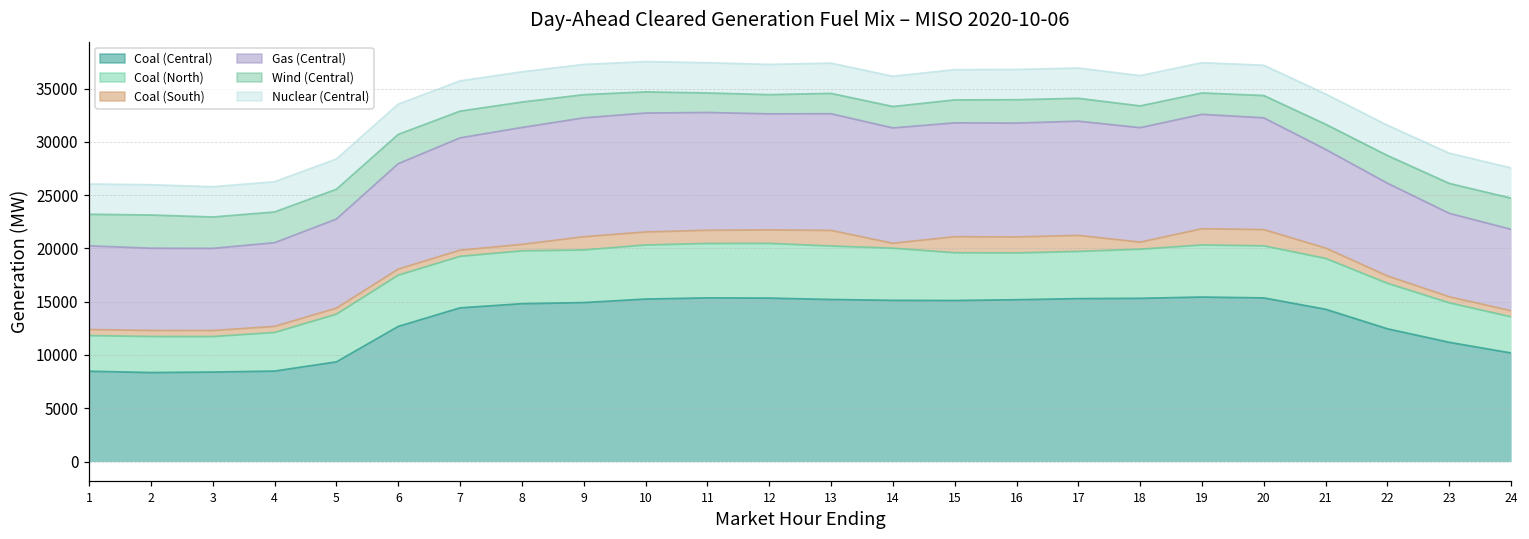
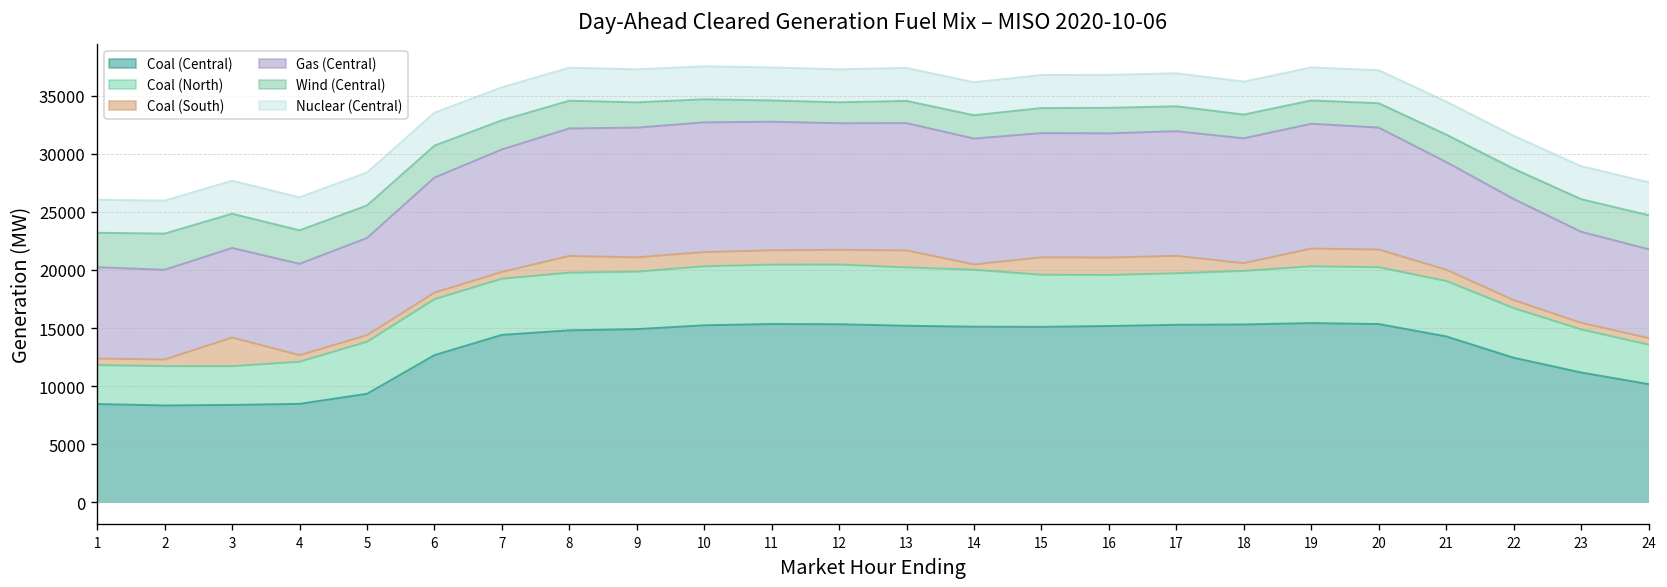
  {
    "Coal (South)": {
      "1": 1000,
      "2": 1000,
-     "3": 1000,
+     "3": 2000,
      "4": 1000,
      "5": 1000,
      "6": 1000,
      "7": 1000,
-     "8": 600,
+     "8": 1400,
      "9": 1000,
      "10": 1000,
      "11": 1000,
      "12": 1000,
      "13": 1000,
      "14": 0,
      "15": 2000,
      "16": 2000,
      "17": 2000,
      "18": 1000,
      "19": 2000,
      "20": 2000,
      "21": 1000,
      "22": 1000,
      "23": 1000,
      "24": 1000
    },
    "Nuclear (Central)": {
      "1": 3000,
      "2": 3000,
      "3": 3000,
      "4": 3000,
      "5": 3000,
      "6": 3000,
      "7": 3000,
      "8": 3000,
      "9": 3000,
      "10": 3000,
      "11": 3000,
      "12": 3000,
      "13": 3000,
      "14": 3000,
      "15": 3000,
      "16": 3000,
      "17": 3000,
      "18": 3000,
      "19": 3000,
      "20": 3000,
      "21": 3000,
      "22": 3000,
      "23": 3000,
      "24": 3000
    }
  }
